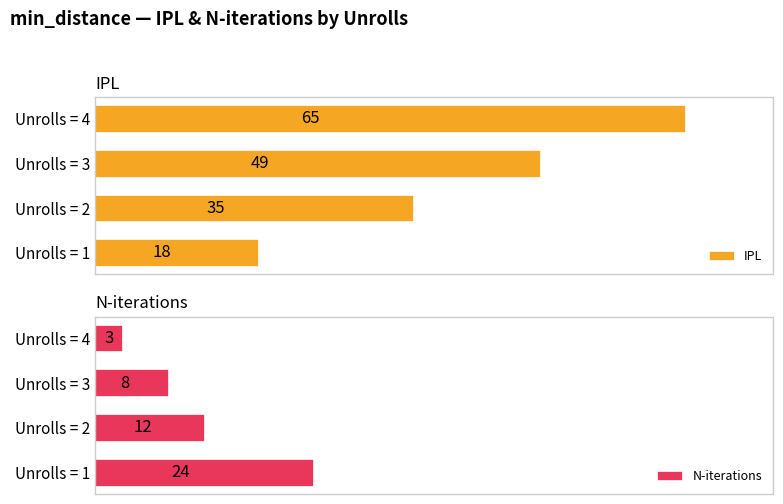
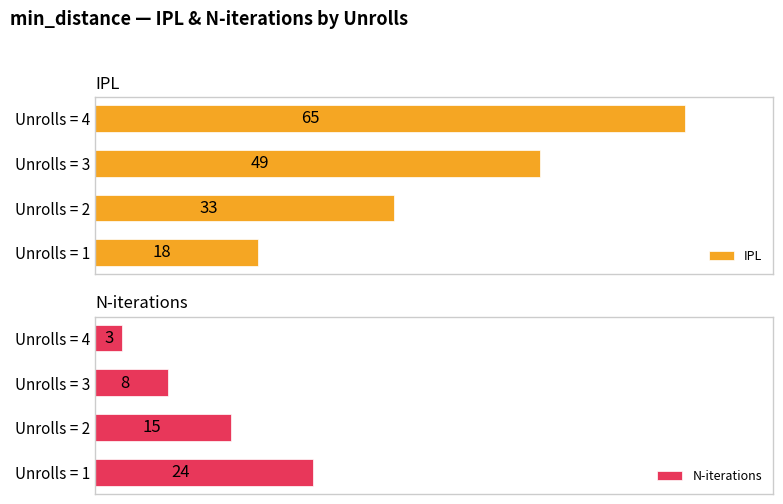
  {
    "IPL": {
      "Unrolls = 4": 65,
      "Unrolls = 3": 49,
-     "Unrolls = 2": 35,
+     "Unrolls = 2": 33,
      "Unrolls = 1": 18
    },
    "N-iterations": {
      "Unrolls = 4": 3,
      "Unrolls = 3": 8,
-     "Unrolls = 2": 12,
+     "Unrolls = 2": 15,
      "Unrolls = 1": 24
    }
  }
